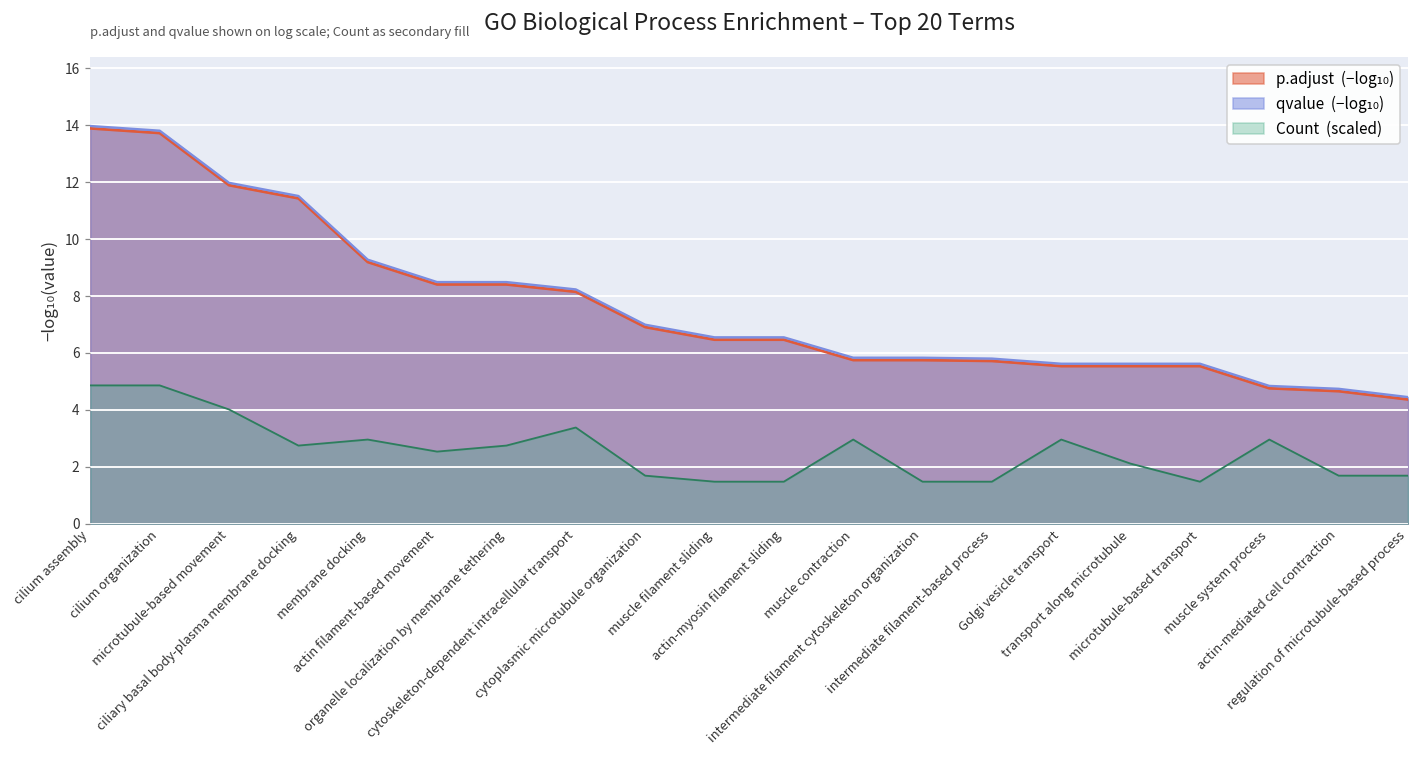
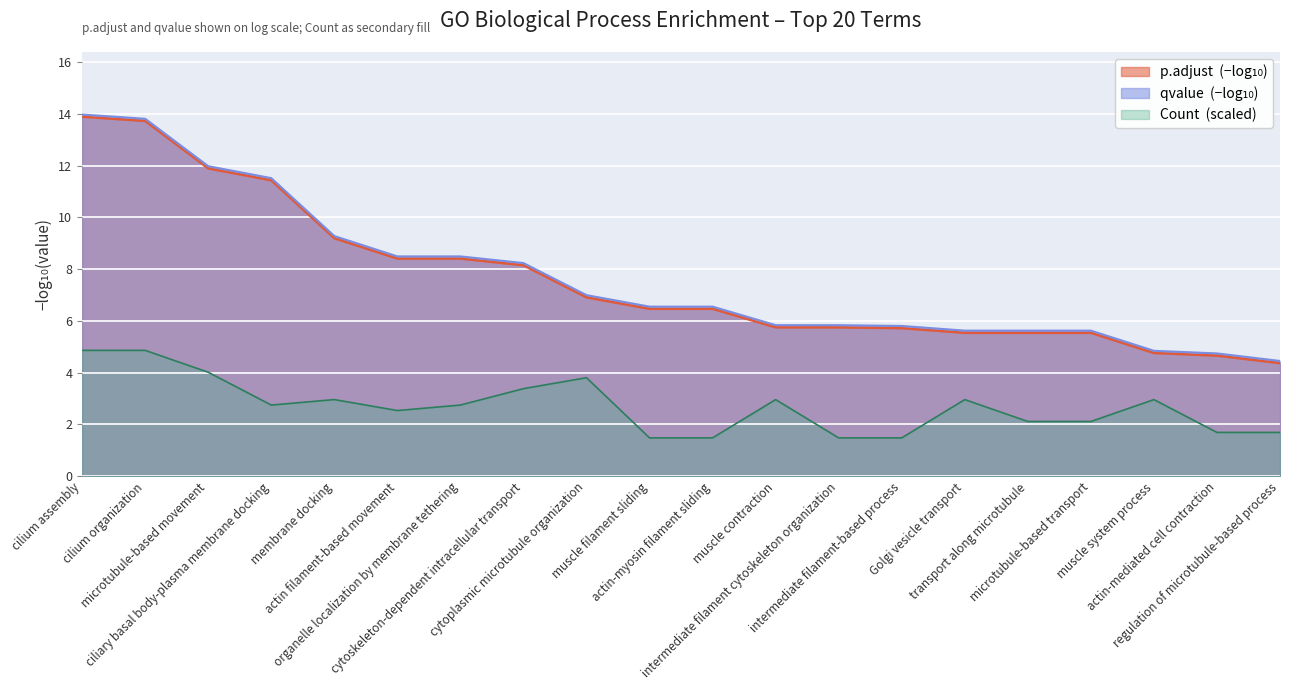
  {
    "Count (scaled)": {
      "cilium assembly": 4.9,
      "cilium organization": 4.9,
      "microtubule-based movement": 4.0,
      "ciliary basal body-plasma membrane docking": 2.7,
      "membrane docking": 3.0,
      "actin filament-based movement": 2.5,
      "organelle localization by membrane tethering": 2.7,
      "cytoskeleton-dependent intracellular transport": 3.4,
-     "cytoplasmic microtubule organization": 1.7,
+     "cytoplasmic microtubule organization": 3.8,
      "muscle filament sliding": 1.5,
      "actin-myosin filament sliding": 1.5,
      "muscle contraction": 3.0,
      "intermediate filament cytoskeleton organization": 1.5,
      "intermediate filament-based process": 1.5,
      "Golgi vesicle transport": 3.0,
      "transport along microtubule": 2.1,
-     "microtubule-based transport": 1.5,
+     "microtubule-based transport": 2.1,
      "muscle system process": 3.0,
      "actin-mediated cell contraction": 1.7,
      "regulation of microtubule-based process": 1.7
    }
  }
